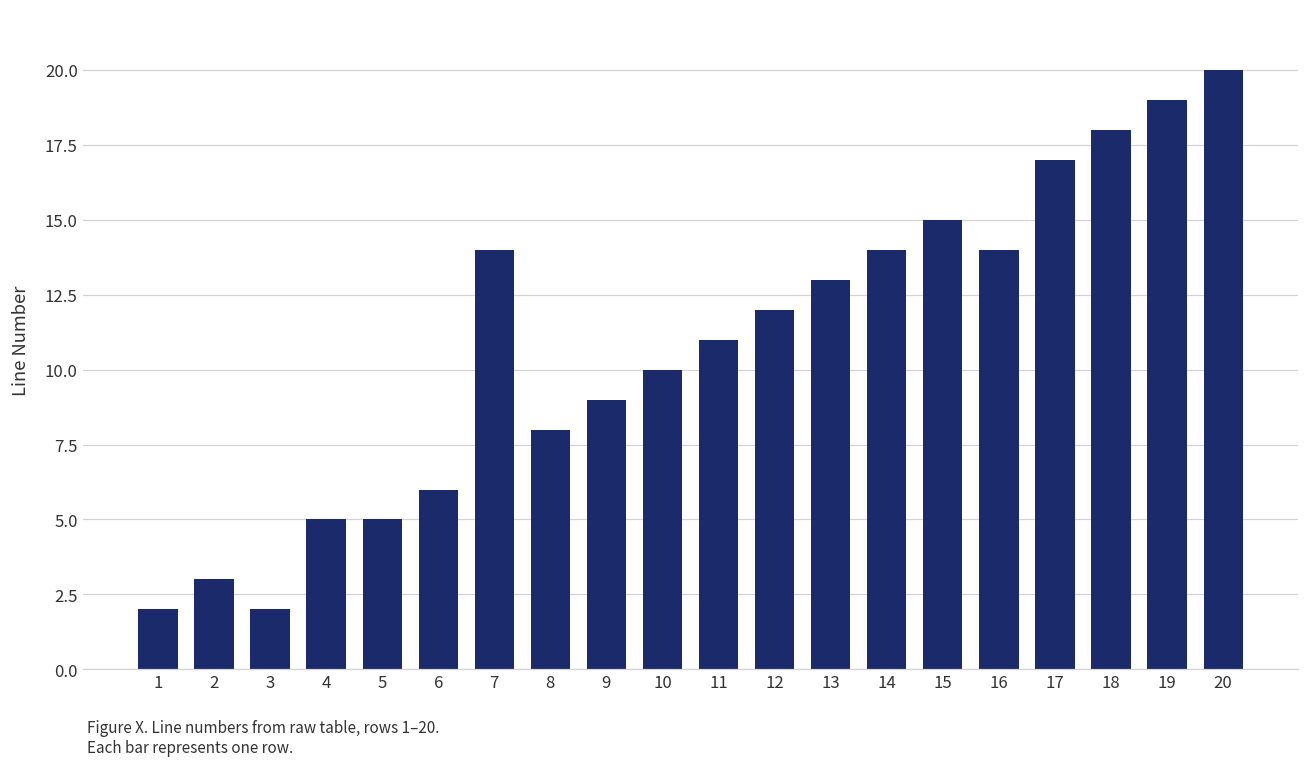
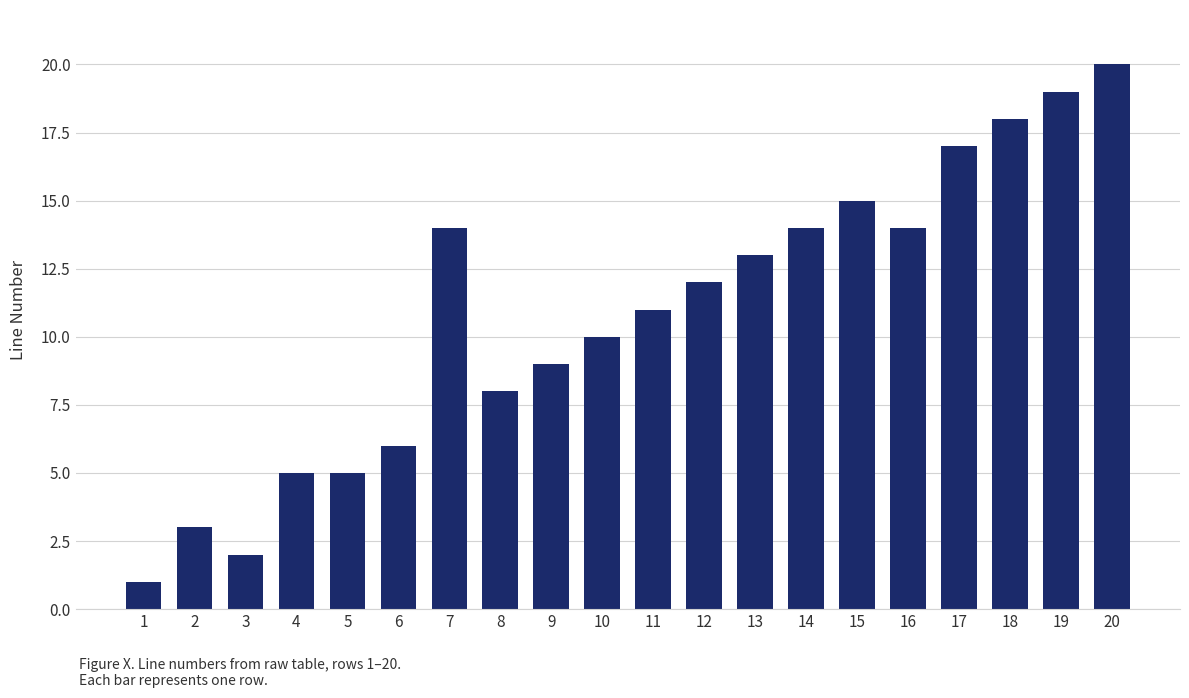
  {
-   "1": 2,
+   "1": 1,
    "2": 3,
    "3": 2,
    "4": 5,
    "5": 5,
    "6": 6,
    "7": 14,
    "8": 8,
    "9": 9,
    "10": 10,
    "11": 11,
    "12": 12,
    "13": 13,
    "14": 14,
    "15": 15,
    "16": 14,
    "17": 17,
    "18": 18,
    "19": 19,
    "20": 20
  }
